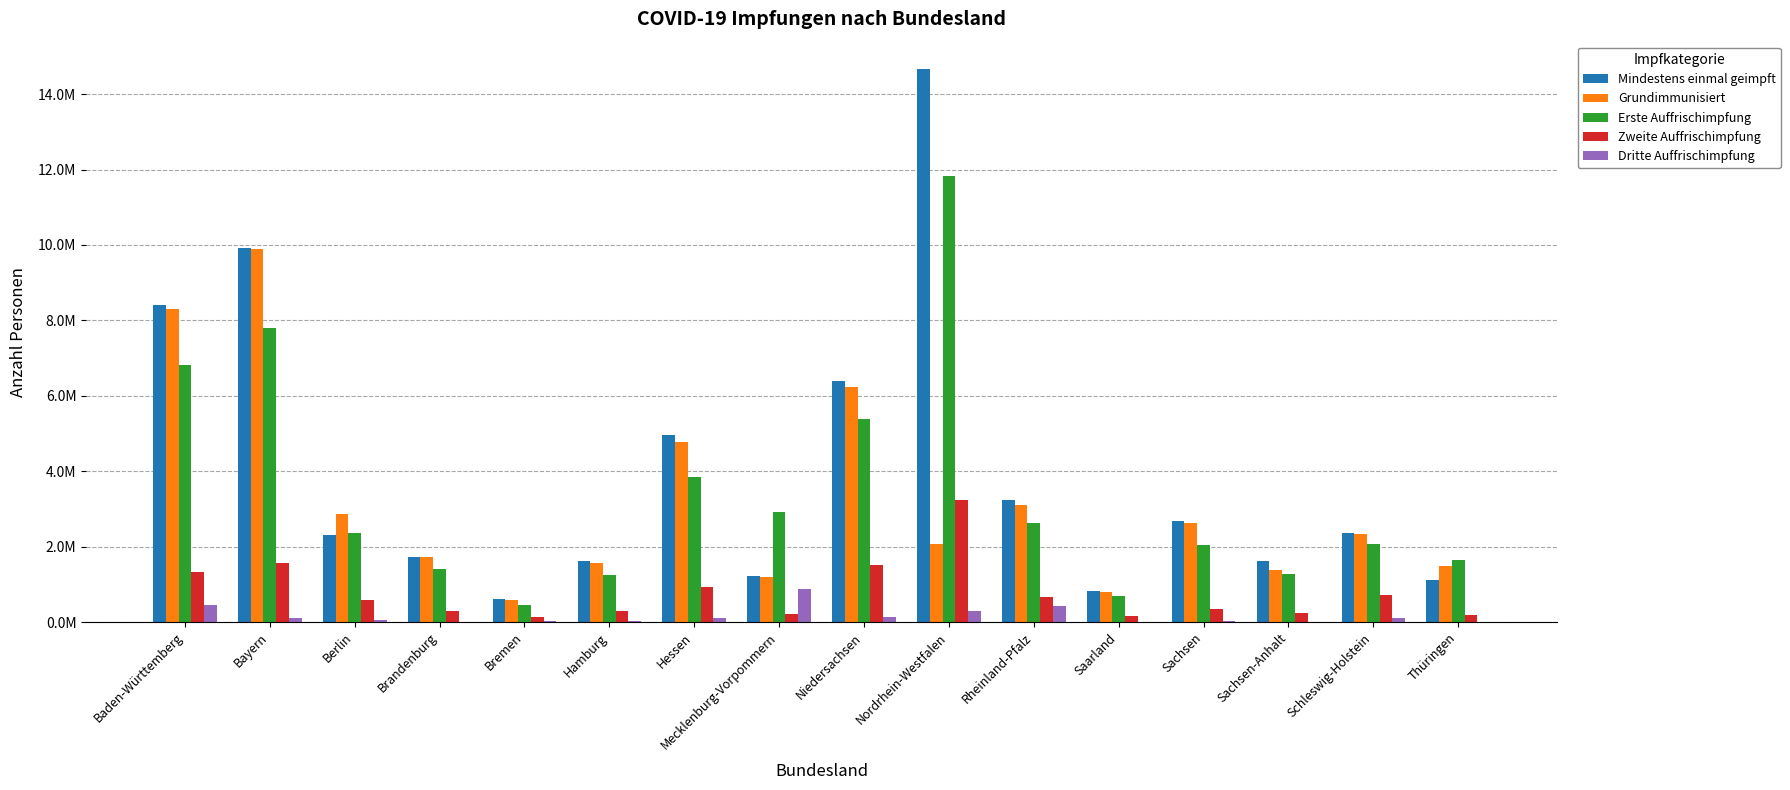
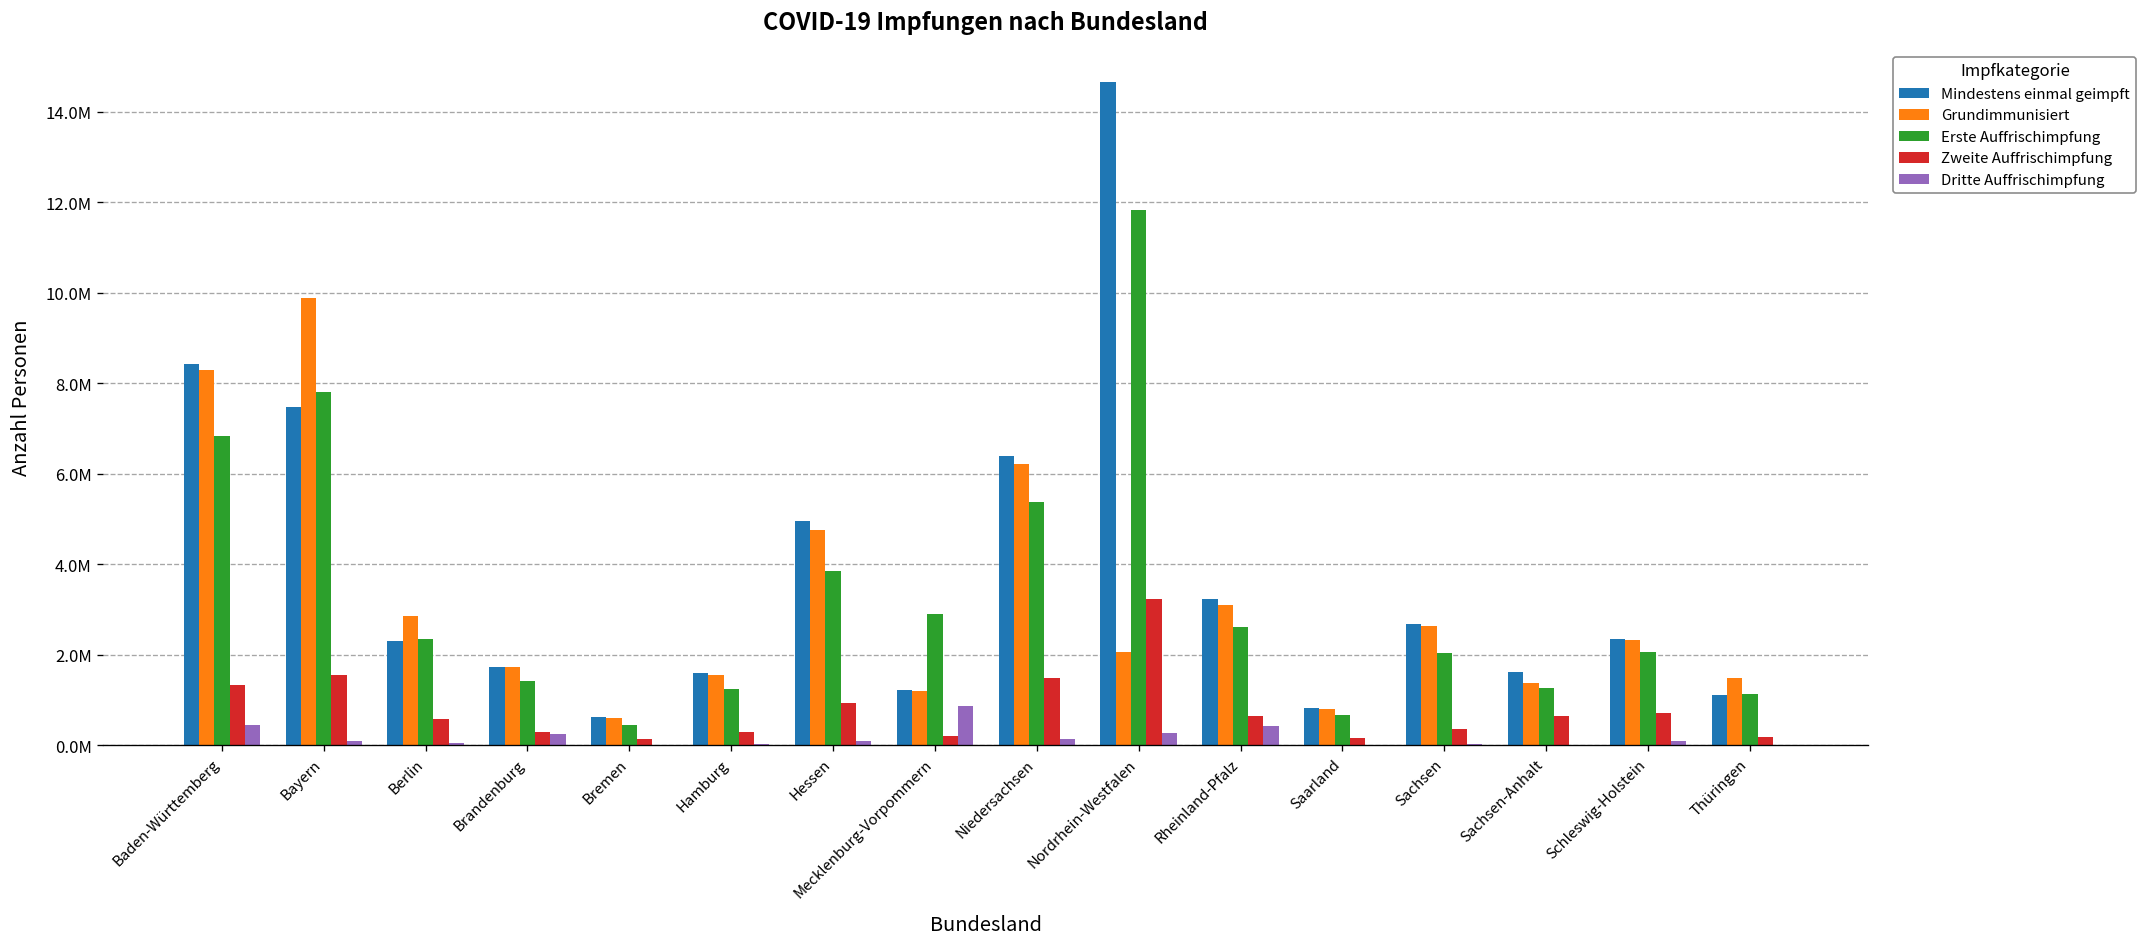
  {
    "Mindestens einmal geimpft": {
      "Baden-Württemberg": 8400000,
-     "Bayern": 9900000,
+     "Bayern": 7500000,
      "Berlin": 2300000,
      "Brandenburg": 1700000,
      "Bremen": 600000,
      "Hamburg": 1600000,
      "Hessen": 5000000,
      "Mecklenburg-Vorpommern": 1200000,
      "Niedersachsen": 6400000,
      "Nordrhein-Westfalen": 14700000,
      "Rheinland-Pfalz": 3200000,
      "Saarland": 800000,
      "Sachsen": 2700000,
      "Sachsen-Anhalt": 1600000,
      "Schleswig-Holstein": 2400000,
      "Thüringen": 1100000
    },
    "Grundimmunisiert": {
      "Baden-Württemberg": 8300000,
      "Bayern": 9900000,
      "Berlin": 2900000,
      "Brandenburg": 1700000,
      "Bremen": 600000,
      "Hamburg": 1600000,
      "Hessen": 4800000,
      "Mecklenburg-Vorpommern": 1200000,
      "Niedersachsen": 6200000,
      "Nordrhein-Westfalen": 2100000,
      "Rheinland-Pfalz": 3100000,
      "Saarland": 800000,
      "Sachsen": 2600000,
      "Sachsen-Anhalt": 1400000,
      "Schleswig-Holstein": 2300000,
      "Thüringen": 1500000
    },
    "Erste Auffrischimpfung": {
      "Baden-Württemberg": 6800000,
      "Bayern": 7800000,
      "Berlin": 2400000,
      "Brandenburg": 1400000,
      "Bremen": 500000,
      "Hamburg": 1200000,
      "Hessen": 3900000,
      "Mecklenburg-Vorpommern": 2900000,
      "Niedersachsen": 5400000,
      "Nordrhein-Westfalen": 11800000,
      "Rheinland-Pfalz": 2600000,
      "Saarland": 700000,
      "Sachsen": 2000000,
      "Sachsen-Anhalt": 1300000,
      "Schleswig-Holstein": 2100000,
-     "Thüringen": 1600000
+     "Thüringen": 1100000
    },
    "Zweite Auffrischimpfung": {
      "Baden-Württemberg": 1300000,
      "Bayern": 1600000,
      "Berlin": 600000,
      "Brandenburg": 300000,
      "Bremen": 100000,
      "Hamburg": 300000,
      "Hessen": 900000,
      "Mecklenburg-Vorpommern": 200000,
      "Niedersachsen": 1500000,
      "Nordrhein-Westfalen": 3200000,
      "Rheinland-Pfalz": 700000,
      "Saarland": 200000,
      "Sachsen": 400000,
-     "Sachsen-Anhalt": 300000,
+     "Sachsen-Anhalt": 600000,
      "Schleswig-Holstein": 700000,
      "Thüringen": 200000
    },
    "Dritte Auffrischimpfung": {
      "Baden-Württemberg": 400000,
      "Bayern": 100000,
-     "Brandenburg": 0,
+     "Brandenburg": 200000,
      "Hessen": 100000,
      "Mecklenburg-Vorpommern": 900000,
      "Niedersachsen": 100000,
      "Nordrhein-Westfalen": 300000,
      "Rheinland-Pfalz": 400000,
      "Schleswig-Holstein": 100000
    }
  }
